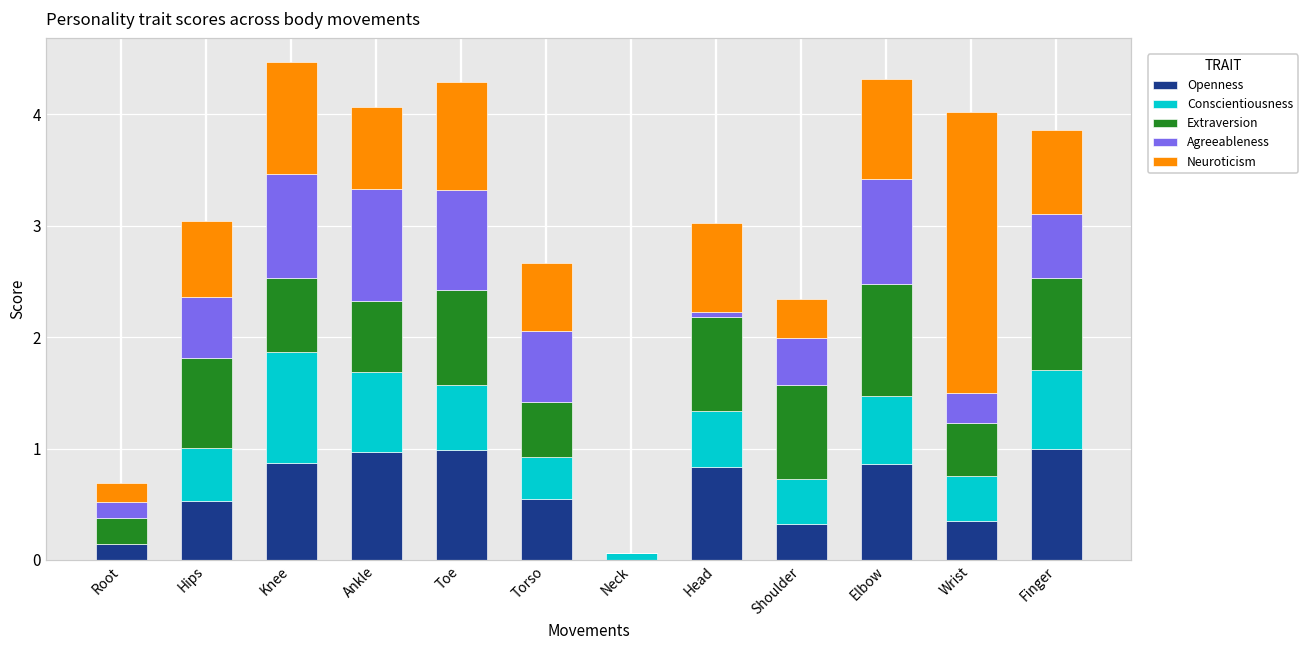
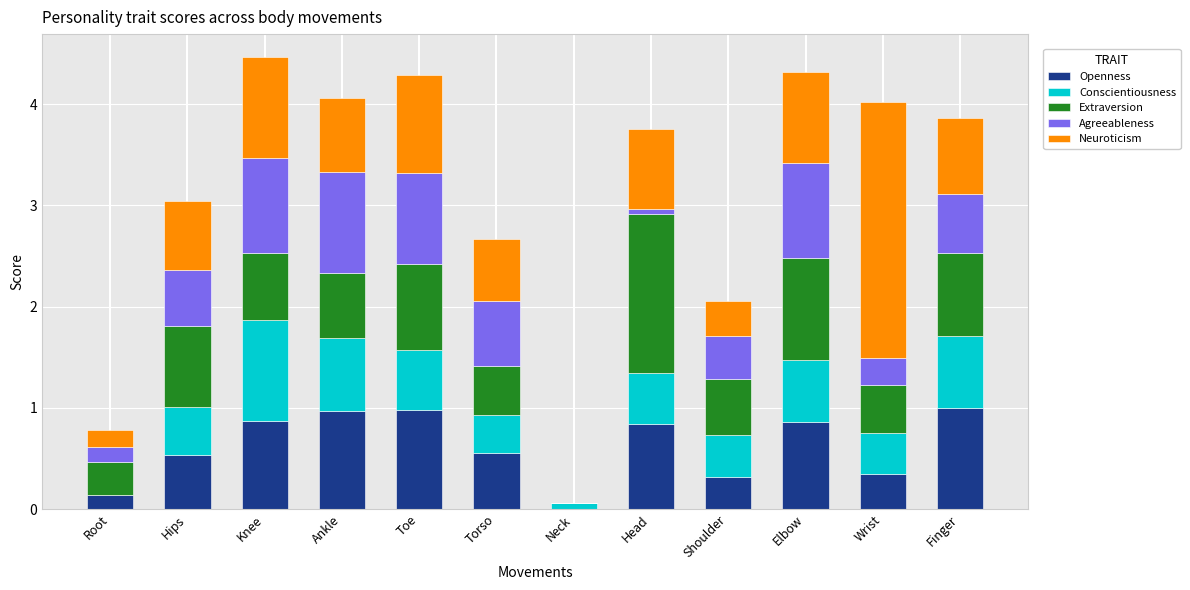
  {
    "Openness": {
      "Root": 0.14,
      "Hips": 0.53,
      "Knee": 0.87,
      "Ankle": 0.96,
      "Toe": 0.98,
      "Torso": 0.55,
      "Neck": 0.00,
      "Head": 0.84,
      "Shoulder": 0.32,
      "Elbow": 0.86,
      "Wrist": 0.35,
      "Finger": 1.00
    },
    "Conscientiousness": {
      "Root": 0.00,
      "Hips": 0.48,
      "Knee": 1.00,
      "Ankle": 0.72,
      "Toe": 0.59,
      "Torso": 0.37,
      "Neck": 0.06,
      "Head": 0.50,
      "Shoulder": 0.41,
      "Elbow": 0.61,
      "Wrist": 0.40,
      "Finger": 0.71
    },
    "Extraversion": {
-     "Root": 0.23,
+     "Root": 0.33,
      "Hips": 0.80,
      "Knee": 0.66,
      "Ankle": 0.64,
      "Toe": 0.85,
      "Torso": 0.49,
      "Neck": 0.00,
-     "Head": 0.84,
-     "Shoulder": 0.84,
+     "Head": 1.57,
+     "Shoulder": 0.56,
      "Elbow": 1.00,
      "Wrist": 0.48,
      "Finger": 0.83
    },
    "Agreeableness": {
      "Root": 0.15,
      "Hips": 0.55,
      "Knee": 0.94,
      "Ankle": 1.00,
      "Toe": 0.89,
      "Torso": 0.64,
      "Neck": 0.00,
      "Head": 0.05,
      "Shoulder": 0.42,
      "Elbow": 0.94,
      "Wrist": 0.27,
      "Finger": 0.57
    },
    "Neuroticism": {
      "Root": 0.17,
      "Hips": 0.69,
      "Knee": 1.00,
      "Ankle": 0.74,
      "Toe": 0.97,
      "Torso": 0.61,
      "Neck": 0.00,
      "Head": 0.80,
      "Shoulder": 0.35,
      "Elbow": 0.90,
      "Wrist": 2.52,
      "Finger": 0.76
    }
  }
